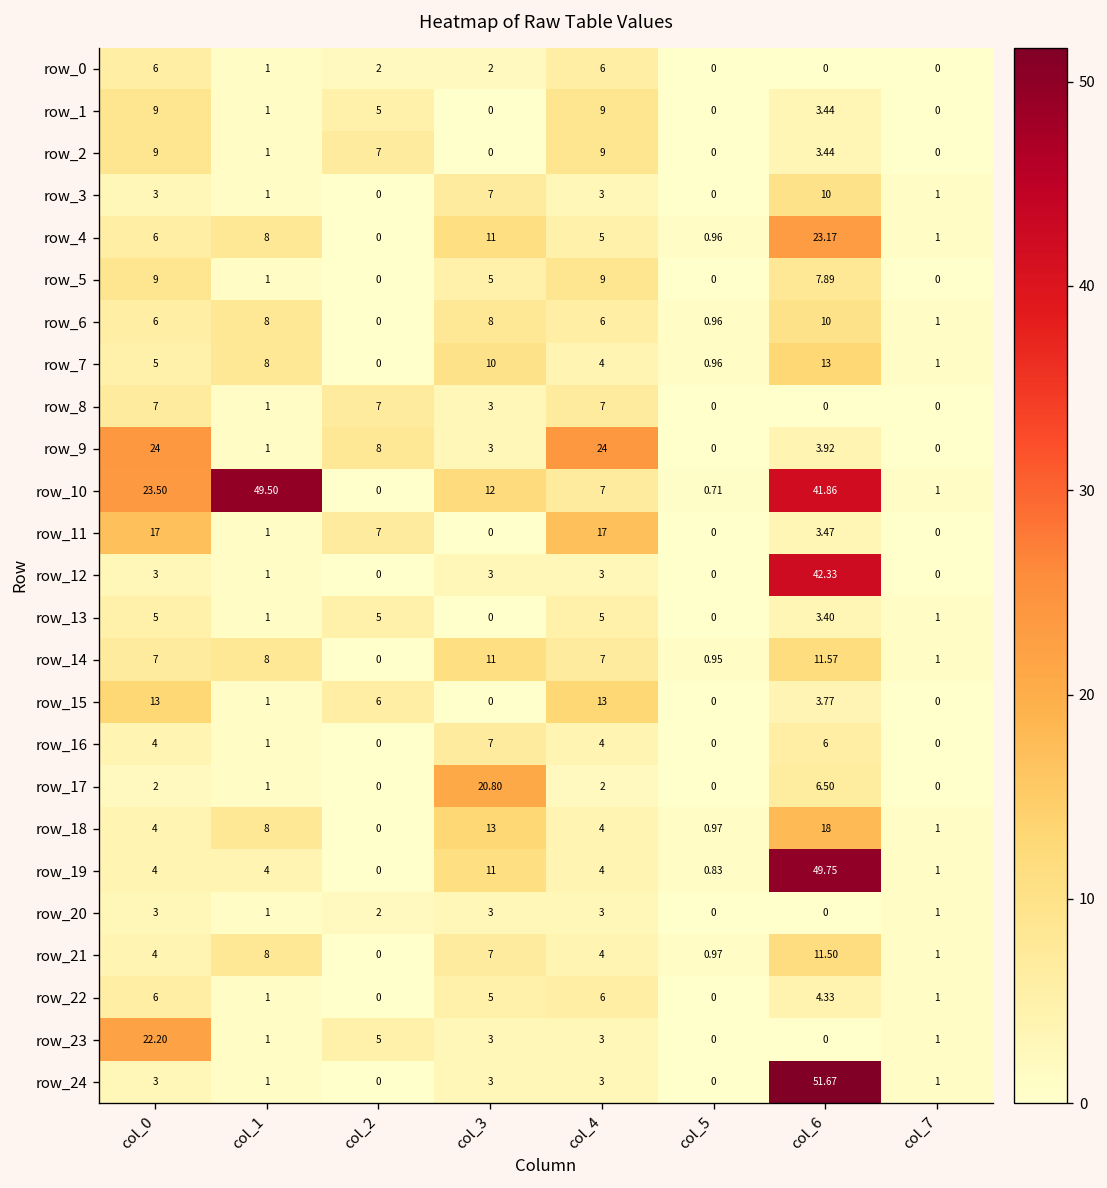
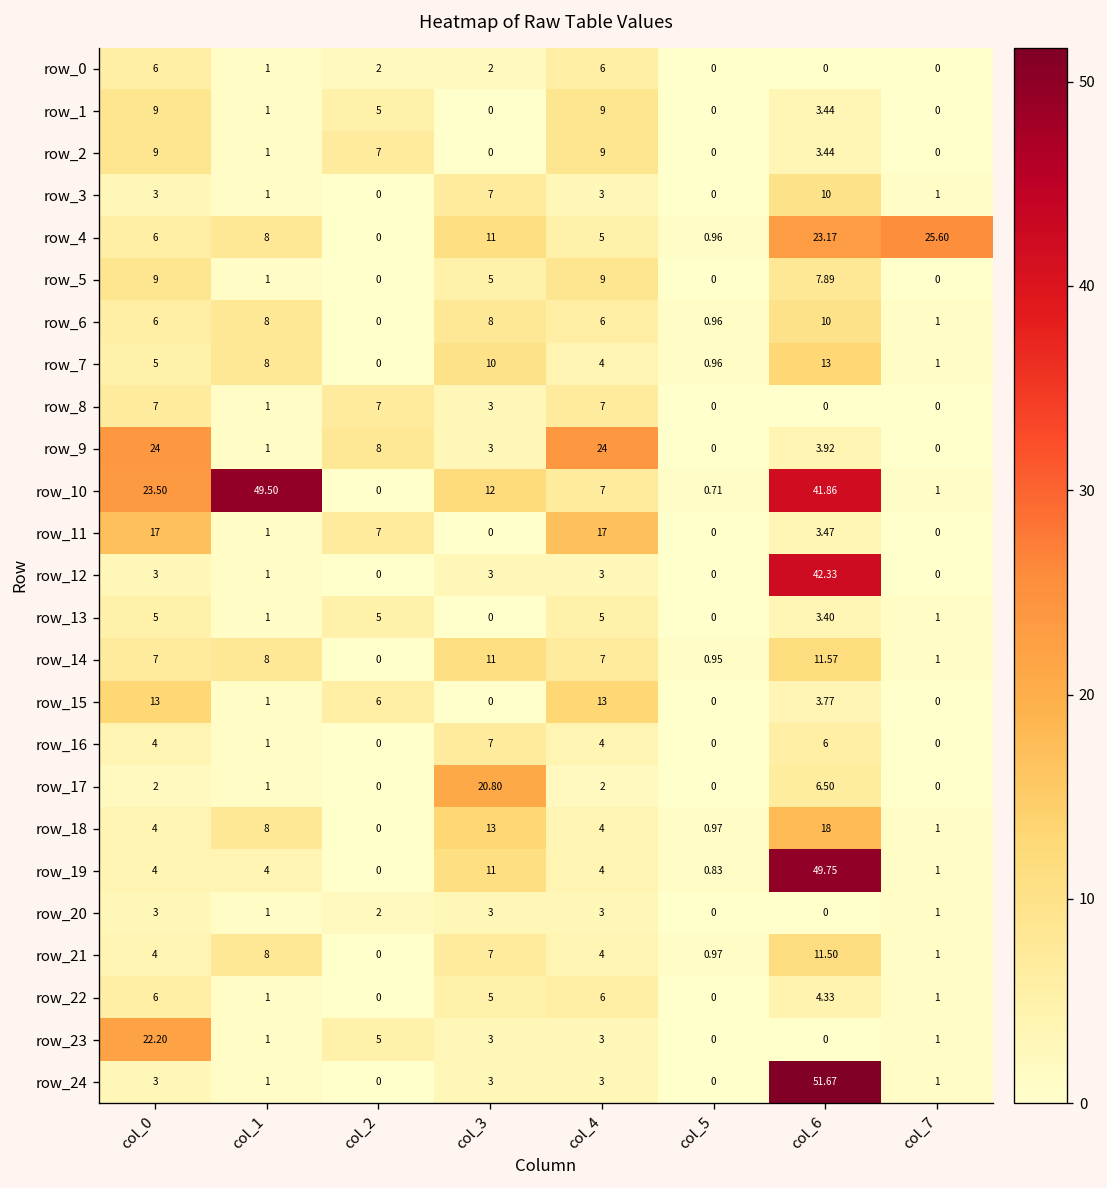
  {
    "row_0": {
      "col_0": 6,
      "col_1": 1,
      "col_2": 2,
      "col_3": 2,
      "col_4": 6,
      "col_5": 0,
      "col_6": 0,
      "col_7": 0
    },
    "row_1": {
      "col_0": 9,
      "col_1": 1,
      "col_2": 5,
      "col_3": 0,
      "col_4": 9,
      "col_5": 0,
      "col_6": 3.44,
      "col_7": 0
    },
    "row_2": {
      "col_0": 9,
      "col_1": 1,
      "col_2": 7,
      "col_3": 0,
      "col_4": 9,
      "col_5": 0,
      "col_6": 3.44,
      "col_7": 0
    },
    "row_3": {
      "col_0": 3,
      "col_1": 1,
      "col_2": 0,
      "col_3": 7,
      "col_4": 3,
      "col_5": 0,
      "col_6": 10,
      "col_7": 1
    },
    "row_4": {
      "col_0": 6,
      "col_1": 8,
      "col_2": 0,
      "col_3": 11,
      "col_4": 5,
      "col_5": 0.96,
      "col_6": 23.17,
-     "col_7": 1
+     "col_7": 25.60
    },
    "row_5": {
      "col_0": 9,
      "col_1": 1,
      "col_2": 0,
      "col_3": 5,
      "col_4": 9,
      "col_5": 0,
      "col_6": 7.89,
      "col_7": 0
    },
    "row_6": {
      "col_0": 6,
      "col_1": 8,
      "col_2": 0,
      "col_3": 8,
      "col_4": 6,
      "col_5": 0.96,
      "col_6": 10,
      "col_7": 1
    },
    "row_7": {
      "col_0": 5,
      "col_1": 8,
      "col_2": 0,
      "col_3": 10,
      "col_4": 4,
      "col_5": 0.96,
      "col_6": 13,
      "col_7": 1
    },
    "row_8": {
      "col_0": 7,
      "col_1": 1,
      "col_2": 7,
      "col_3": 3,
      "col_4": 7,
      "col_5": 0,
      "col_6": 0,
      "col_7": 0
    },
    "row_9": {
      "col_0": 24,
      "col_1": 1,
      "col_2": 8,
      "col_3": 3,
      "col_4": 24,
      "col_5": 0,
      "col_6": 3.92,
      "col_7": 0
    },
    "row_10": {
      "col_0": 23.50,
      "col_1": 49.50,
      "col_2": 0,
      "col_3": 12,
      "col_4": 7,
      "col_5": 0.71,
      "col_6": 41.86,
      "col_7": 1
    },
    "row_11": {
      "col_0": 17,
      "col_1": 1,
      "col_2": 7,
      "col_3": 0,
      "col_4": 17,
      "col_5": 0,
      "col_6": 3.47,
      "col_7": 0
    },
    "row_12": {
      "col_0": 3,
      "col_1": 1,
      "col_2": 0,
      "col_3": 3,
      "col_4": 3,
      "col_5": 0,
      "col_6": 42.33,
      "col_7": 0
    },
    "row_13": {
      "col_0": 5,
      "col_1": 1,
      "col_2": 5,
      "col_3": 0,
      "col_4": 5,
      "col_5": 0,
      "col_6": 3.40,
      "col_7": 1
    },
    "row_14": {
      "col_0": 7,
      "col_1": 8,
      "col_2": 0,
      "col_3": 11,
      "col_4": 7,
      "col_5": 0.95,
      "col_6": 11.57,
      "col_7": 1
    },
    "row_15": {
      "col_0": 13,
      "col_1": 1,
      "col_2": 6,
      "col_3": 0,
      "col_4": 13,
      "col_5": 0,
      "col_6": 3.77,
      "col_7": 0
    },
    "row_16": {
      "col_0": 4,
      "col_1": 1,
      "col_2": 0,
      "col_3": 7,
      "col_4": 4,
      "col_5": 0,
      "col_6": 6,
      "col_7": 0
    },
    "row_17": {
      "col_0": 2,
      "col_1": 1,
      "col_2": 0,
      "col_3": 20.80,
      "col_4": 2,
      "col_5": 0,
      "col_6": 6.50,
      "col_7": 0
    },
    "row_18": {
      "col_0": 4,
      "col_1": 8,
      "col_2": 0,
      "col_3": 13,
      "col_4": 4,
      "col_5": 0.97,
      "col_6": 18,
      "col_7": 1
    },
    "row_19": {
      "col_0": 4,
      "col_1": 4,
      "col_2": 0,
      "col_3": 11,
      "col_4": 4,
      "col_5": 0.83,
      "col_6": 49.75,
      "col_7": 1
    },
    "row_20": {
      "col_0": 3,
      "col_1": 1,
      "col_2": 2,
      "col_3": 3,
      "col_4": 3,
      "col_5": 0,
      "col_6": 0,
      "col_7": 1
    },
    "row_21": {
      "col_0": 4,
      "col_1": 8,
      "col_2": 0,
      "col_3": 7,
      "col_4": 4,
      "col_5": 0.97,
      "col_6": 11.50,
      "col_7": 1
    },
    "row_22": {
      "col_0": 6,
      "col_1": 1,
      "col_2": 0,
      "col_3": 5,
      "col_4": 6,
      "col_5": 0,
      "col_6": 4.33,
      "col_7": 1
    },
    "row_23": {
      "col_0": 22.20,
      "col_1": 1,
      "col_2": 5,
      "col_3": 3,
      "col_4": 3,
      "col_5": 0,
      "col_6": 0,
      "col_7": 1
    },
    "row_24": {
      "col_0": 3,
      "col_1": 1,
      "col_2": 0,
      "col_3": 3,
      "col_4": 3,
      "col_5": 0,
      "col_6": 51.67,
      "col_7": 1
    }
  }
